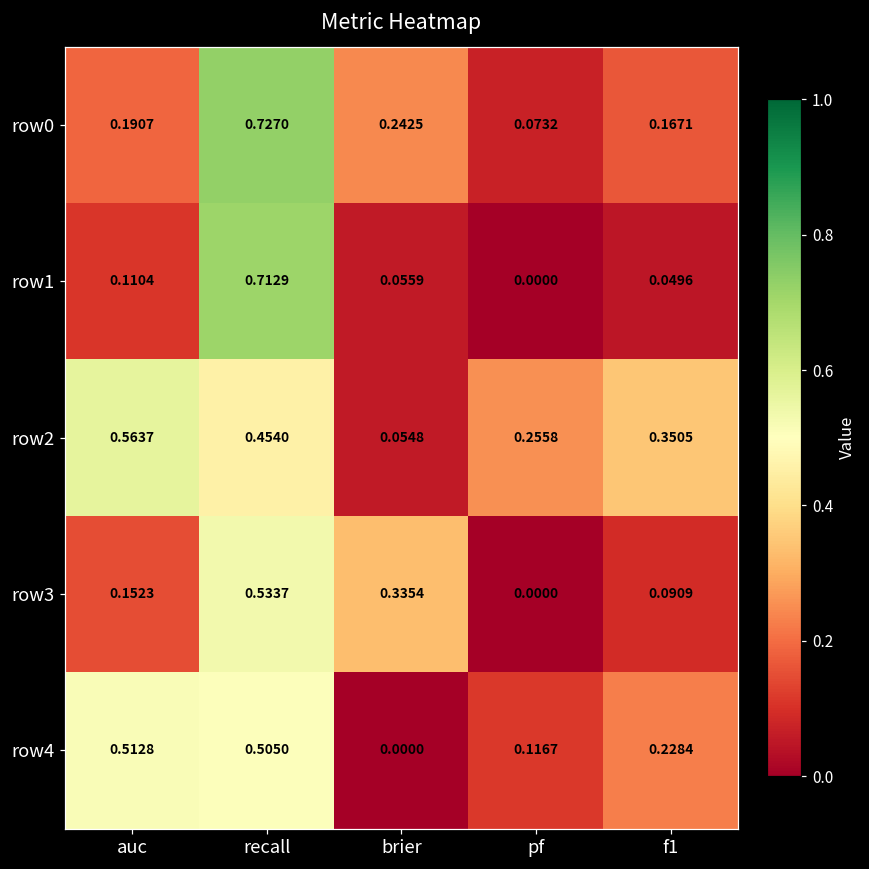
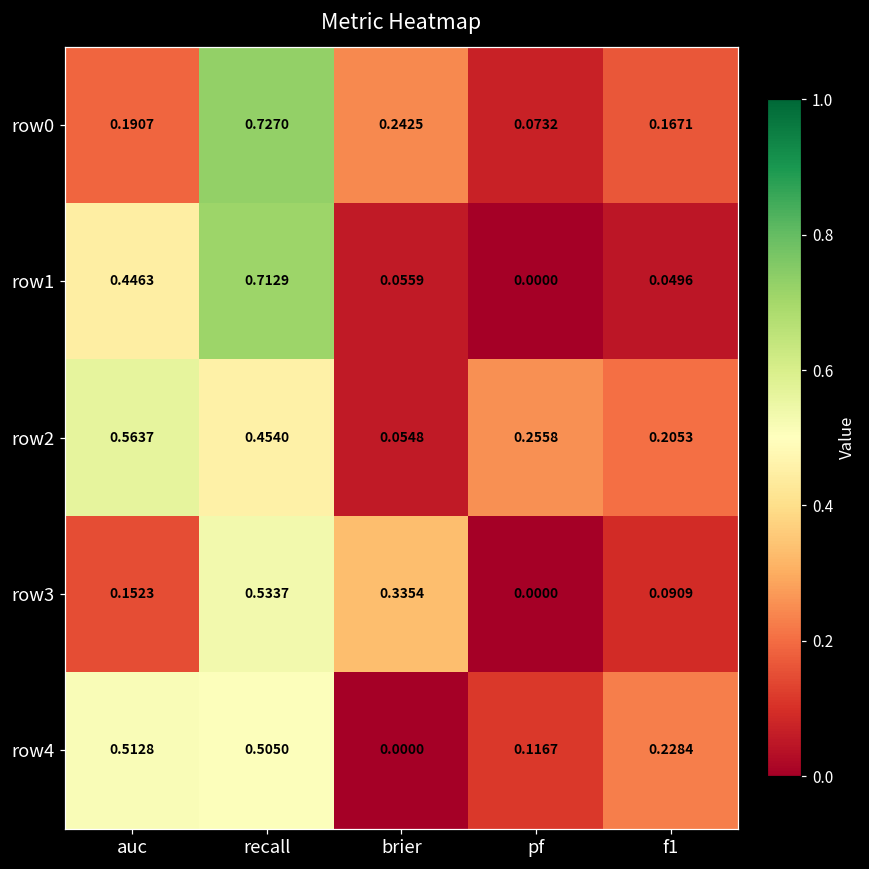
  {
    "row0": {
      "auc": 0.1907,
      "recall": 0.7270,
      "brier": 0.2425,
      "pf": 0.0732,
      "f1": 0.1671
    },
    "row1": {
-     "auc": 0.1104,
+     "auc": 0.4463,
      "recall": 0.7129,
      "brier": 0.0559,
      "pf": 0.0000,
      "f1": 0.0496
    },
    "row2": {
      "auc": 0.5637,
      "recall": 0.4540,
      "brier": 0.0548,
      "pf": 0.2558,
-     "f1": 0.3505
+     "f1": 0.2053
    },
    "row3": {
      "auc": 0.1523,
      "recall": 0.5337,
      "brier": 0.3354,
      "pf": 0.0000,
      "f1": 0.0909
    },
    "row4": {
      "auc": 0.5128,
      "recall": 0.5050,
      "brier": 0.0000,
      "pf": 0.1167,
      "f1": 0.2284
    }
  }
